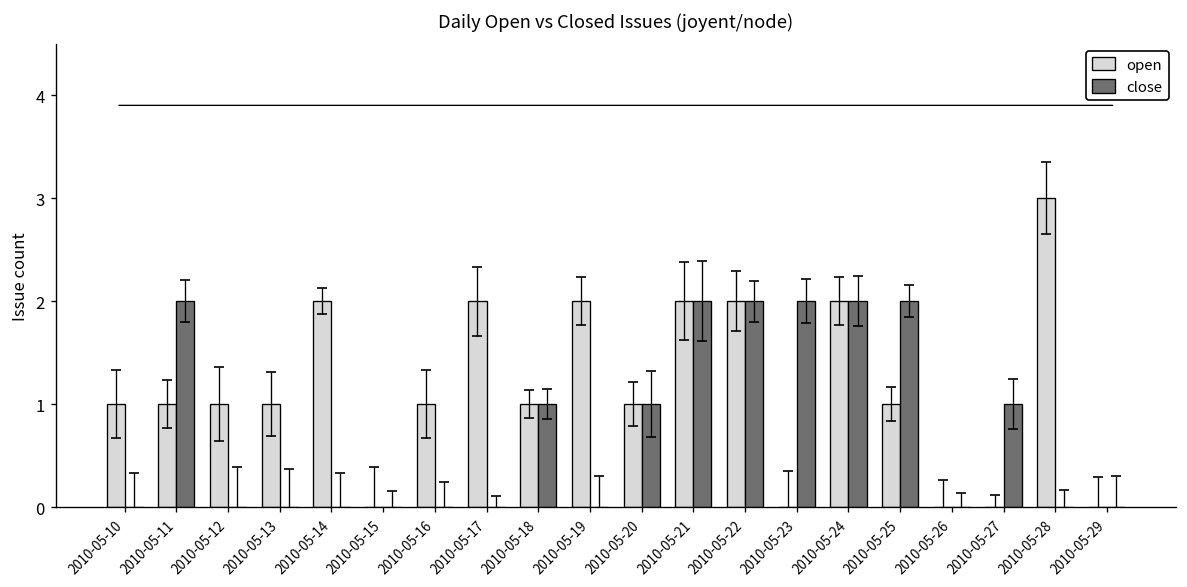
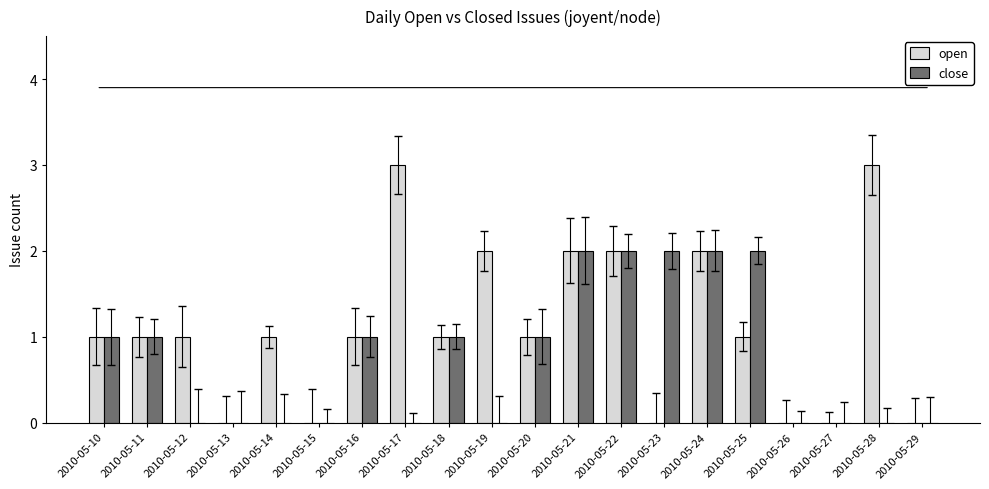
  {
    "open": {
      "2010-05-10": 1,
      "2010-05-11": 1,
      "2010-05-12": 1,
-     "2010-05-13": 1,
-     "2010-05-14": 2,
+     "2010-05-13": 0,
+     "2010-05-14": 1,
      "2010-05-15": 0,
      "2010-05-16": 1,
-     "2010-05-17": 2,
+     "2010-05-17": 3,
      "2010-05-18": 1,
      "2010-05-19": 2,
      "2010-05-20": 1,
      "2010-05-21": 2,
      "2010-05-22": 2,
      "2010-05-23": 0,
      "2010-05-24": 2,
      "2010-05-25": 1,
      "2010-05-26": 0,
      "2010-05-27": 0,
      "2010-05-28": 3,
      "2010-05-29": 0
    },
    "close": {
-     "2010-05-10": 0,
-     "2010-05-11": 2,
+     "2010-05-10": 1,
+     "2010-05-11": 1,
      "2010-05-12": 0,
      "2010-05-13": 0,
      "2010-05-14": 0,
      "2010-05-15": 0,
-     "2010-05-16": 0,
+     "2010-05-16": 1,
      "2010-05-17": 0,
      "2010-05-18": 1,
      "2010-05-19": 0,
      "2010-05-20": 1,
      "2010-05-21": 2,
      "2010-05-22": 2,
      "2010-05-23": 2,
      "2010-05-24": 2,
      "2010-05-25": 2,
      "2010-05-26": 0,
-     "2010-05-27": 1,
+     "2010-05-27": 0,
      "2010-05-28": 0,
      "2010-05-29": 0
    }
  }
